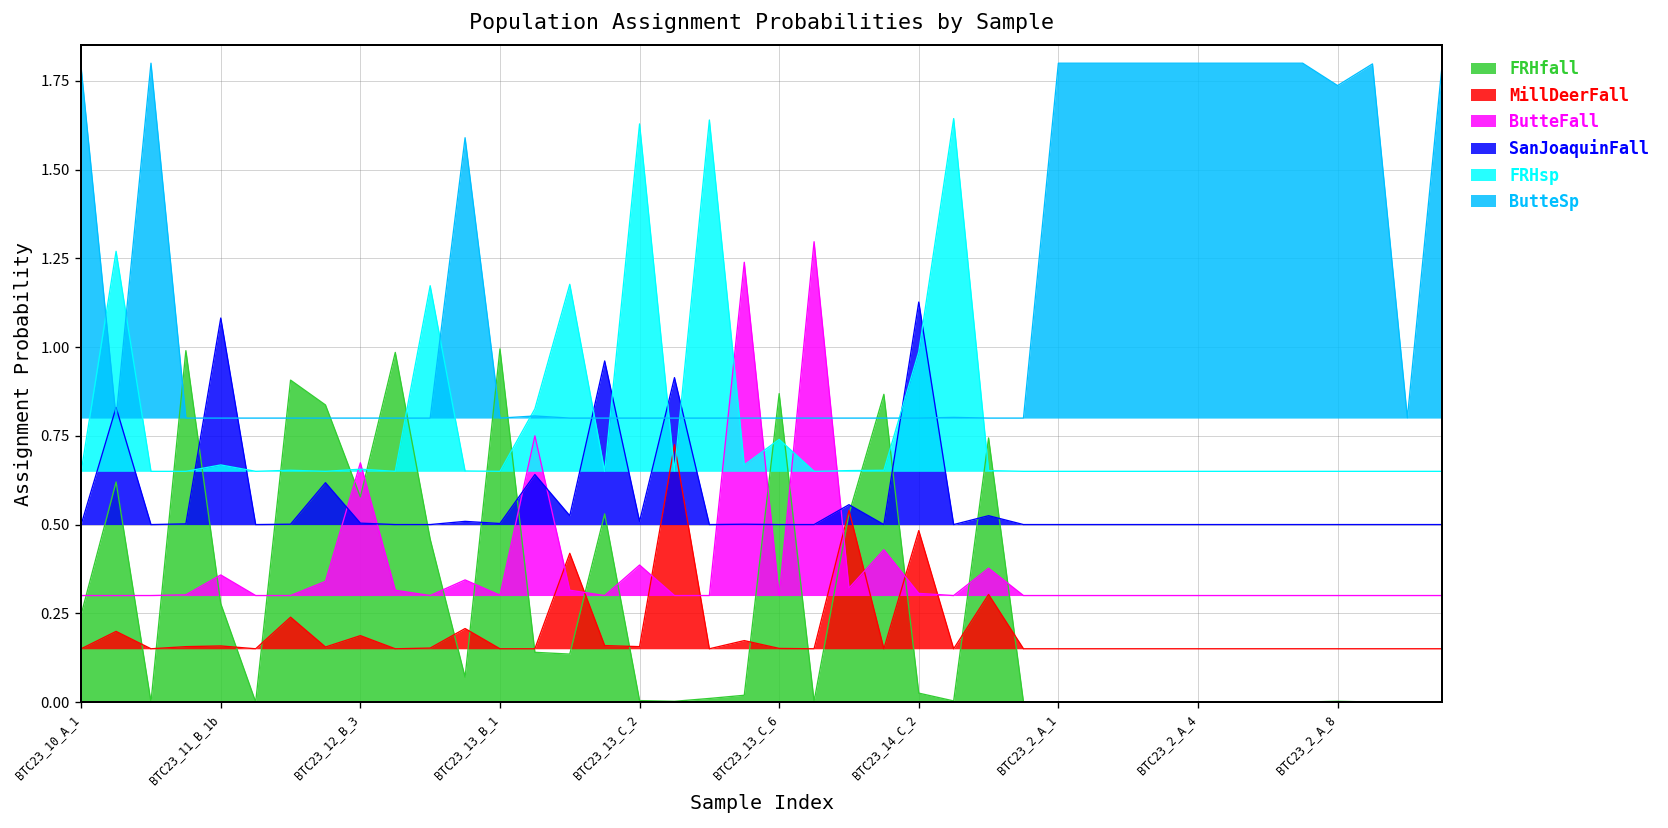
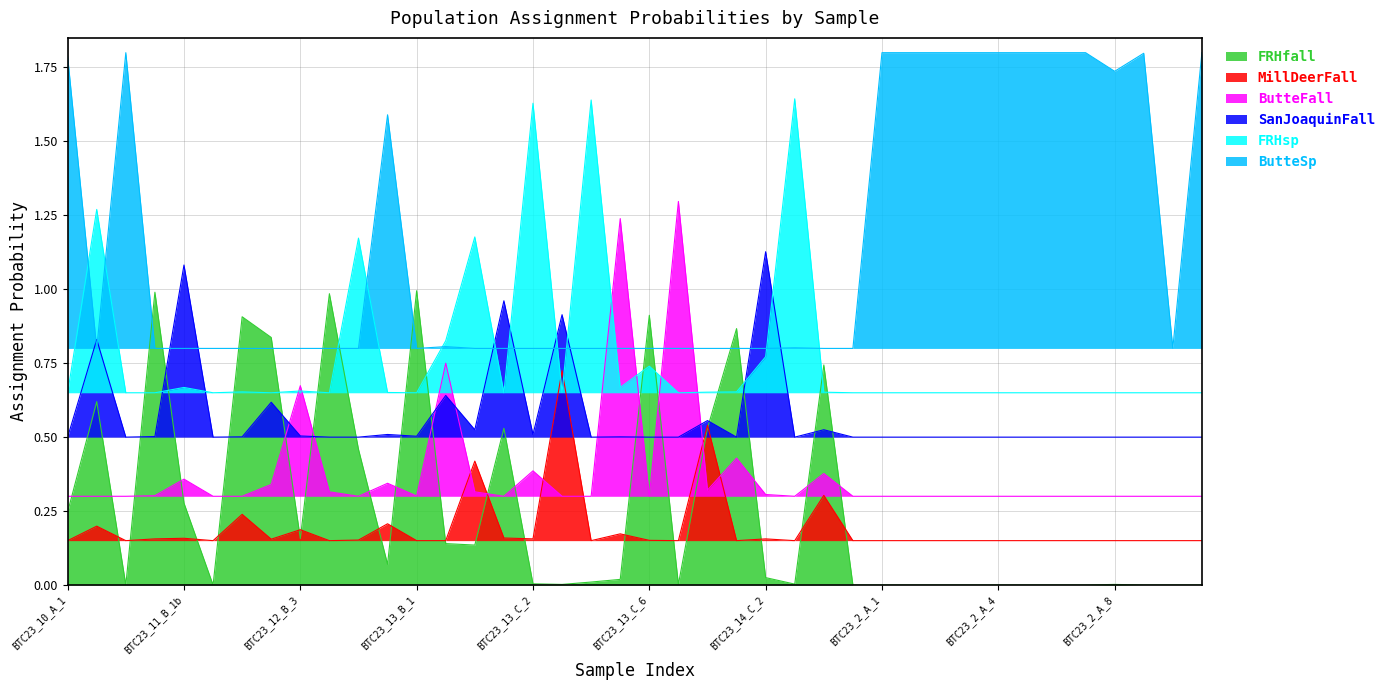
  {
    "FRHfall": {
      "BTC23_10_A_1": 0.25,
      "BTC23_11_B_1b": 0.28,
-     "BTC23_12_B_3": 0.58,
+     "BTC23_12_B_3": 0.16,
      "BTC23_13_B_1": 1.00,
      "BTC23_13_C_2": 0.00,
-     "BTC23_13_C_6": 0.87,
+     "BTC23_13_C_6": 0.91,
      "BTC23_14_C_2": 0.03,
      "BTC23_2_A_1": 0.00,
      "BTC23_2_A_4": 0.00,
      "BTC23_2_A_8": 0.00
    },
    "MillDeerFall": {
      "BTC23_11_B_1b": 0.16,
      "BTC23_12_B_3": 0.19,
      "BTC23_13_C_2": 0.16,
      "BTC23_13_C_6": 0.15,
-     "BTC23_14_C_2": 0.48
+     "BTC23_14_C_2": 0.16
    },
    "ButteFall": {
      "BTC23_11_B_1b": 0.36,
      "BTC23_12_B_3": 0.67,
      "BTC23_13_B_1": 0.30,
      "BTC23_13_C_2": 0.39,
      "BTC23_14_C_2": 0.31
    },
    "SanJoaquinFall": {
      "BTC23_11_B_1b": 1.08,
      "BTC23_12_B_3": 0.50,
      "BTC23_13_B_1": 0.50,
      "BTC23_13_C_2": 0.51,
      "BTC23_14_C_2": 1.13
    },
    "FRHsp": {
      "BTC23_11_B_1b": 0.67,
      "BTC23_12_B_3": 0.66,
      "BTC23_13_C_2": 1.63,
      "BTC23_13_C_6": 0.74,
-     "BTC23_14_C_2": 0.99
+     "BTC23_14_C_2": 0.77
    },
    "ButteSp": {
      "BTC23_10_A_1": 1.79,
      "BTC23_2_A_1": 1.80,
      "BTC23_2_A_4": 1.80,
      "BTC23_2_A_8": 1.74
    }
  }
